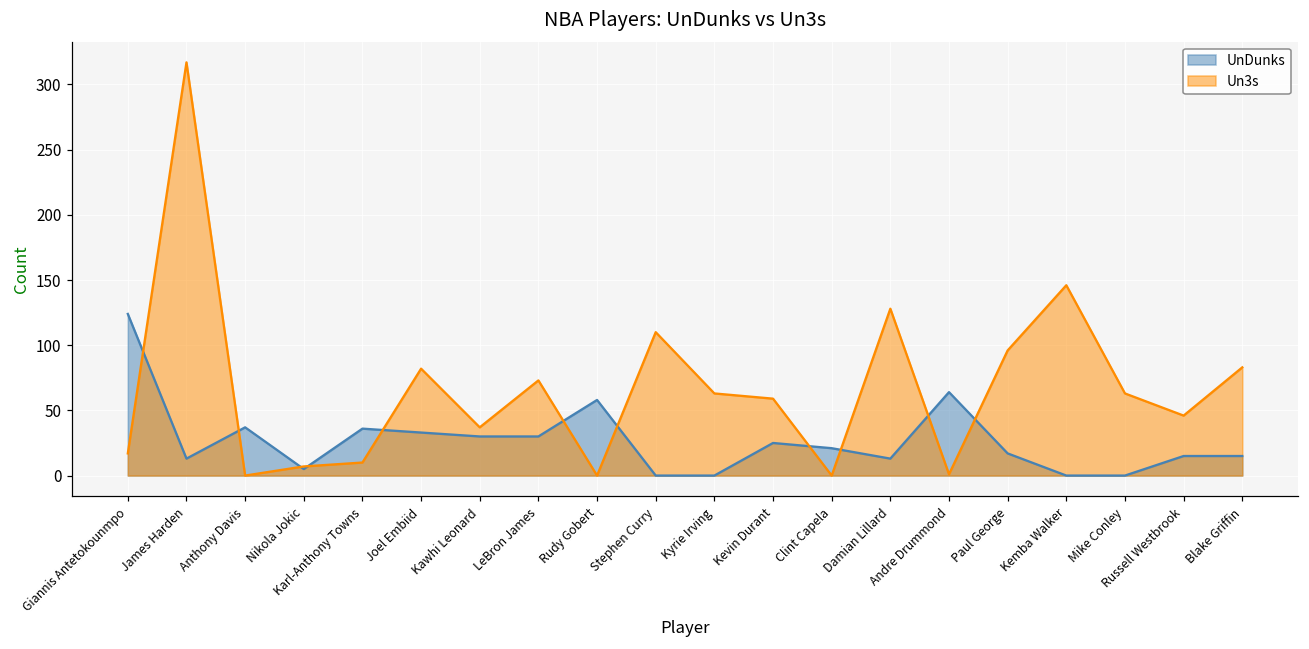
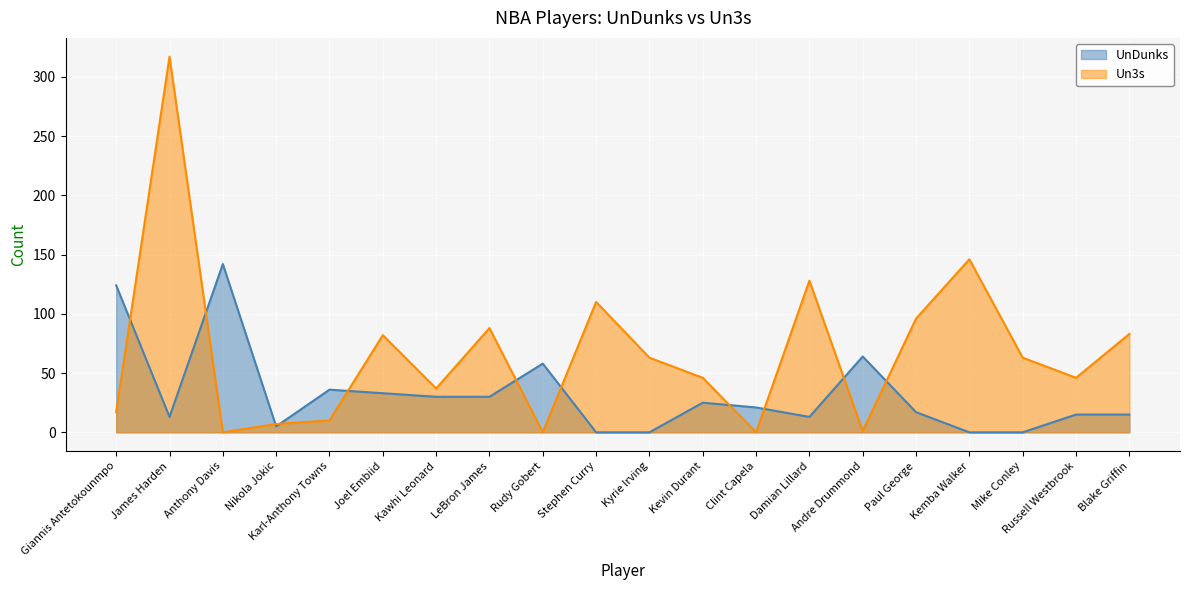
  {
    "UnDunks": {
      "Giannis Antetokounmpo": 124,
      "James Harden": 13,
-     "Anthony Davis": 37,
+     "Anthony Davis": 142,
      "Karl-Anthony Towns": 36,
      "Joel Embiid": 33,
      "Kawhi Leonard": 30,
      "LeBron James": 30,
      "Rudy Gobert": 58,
      "Stephen Curry": 0,
      "Kyrie Irving": 0,
      "Kevin Durant": 25,
      "Clint Capela": 21,
      "Damian Lillard": 13,
      "Andre Drummond": 64,
      "Paul George": 17,
      "Kemba Walker": 0,
      "Mike Conley": 0,
      "Russell Westbrook": 15,
      "Blake Griffin": 15
    },
    "Un3s": {
      "Giannis Antetokounmpo": 17,
      "James Harden": 317,
      "Anthony Davis": 0,
      "Karl-Anthony Towns": 10,
      "Joel Embiid": 82,
      "Kawhi Leonard": 37,
-     "LeBron James": 73,
+     "LeBron James": 88,
      "Rudy Gobert": 0,
      "Stephen Curry": 110,
      "Kyrie Irving": 63,
-     "Kevin Durant": 59,
+     "Kevin Durant": 46,
      "Clint Capela": 0,
      "Damian Lillard": 128,
      "Andre Drummond": 1,
      "Paul George": 96,
      "Kemba Walker": 146,
      "Mike Conley": 63,
      "Russell Westbrook": 46,
      "Blake Griffin": 83
    }
  }
